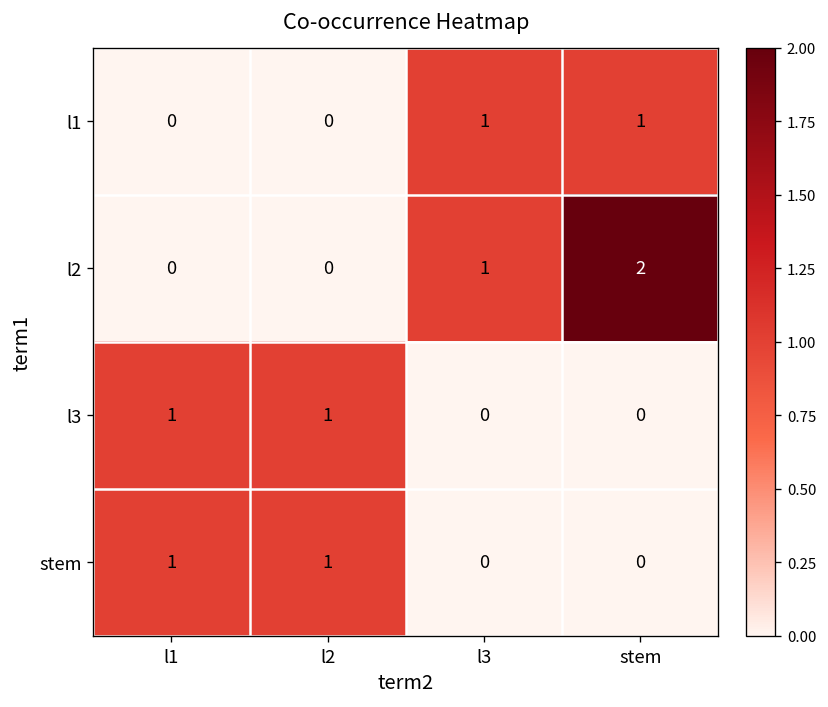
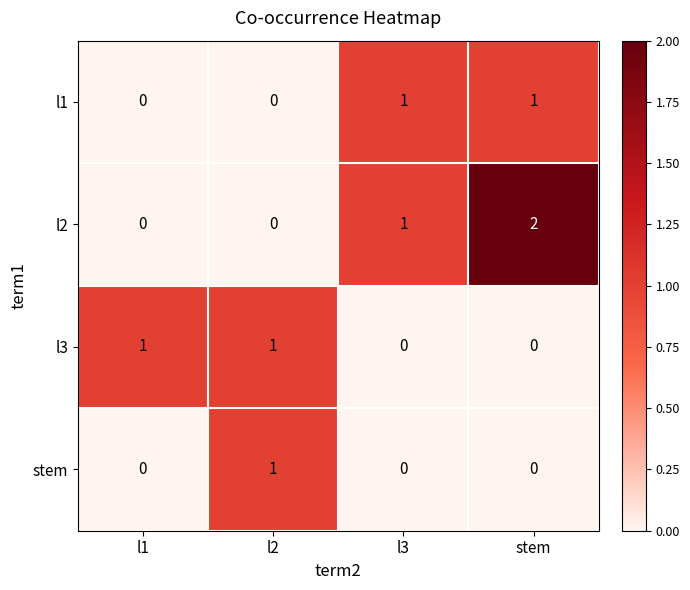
  {
    "l1": {
      "l1": 0,
      "l2": 0,
      "l3": 1,
      "stem": 1
    },
    "l2": {
      "l1": 0,
      "l2": 0,
      "l3": 1,
      "stem": 2
    },
    "l3": {
      "l1": 1,
      "l2": 1,
      "l3": 0,
      "stem": 0
    },
    "stem": {
-     "l1": 1,
+     "l1": 0,
      "l2": 1,
      "l3": 0,
      "stem": 0
    }
  }
